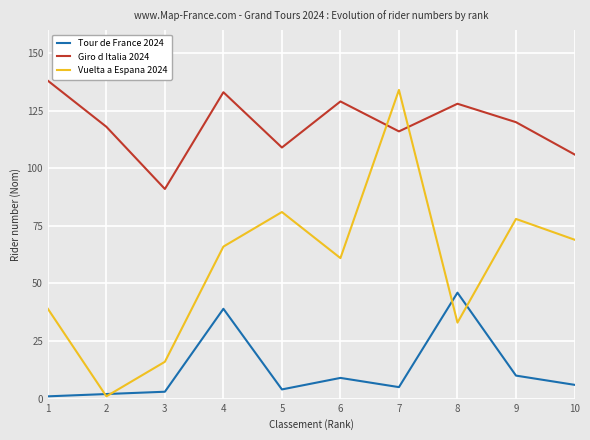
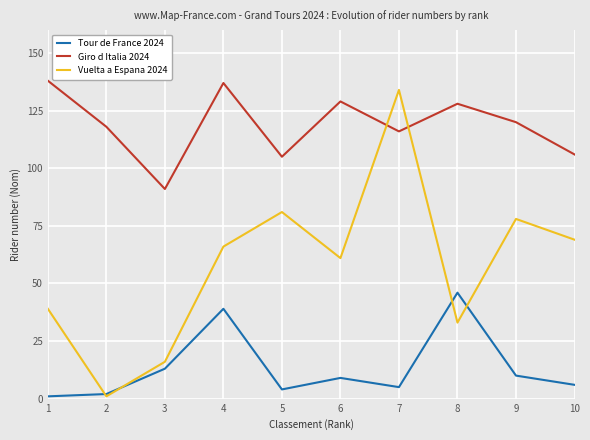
  {
    "Tour de France 2024": {
      "1": 1,
-     "3": 3,
+     "3": 13,
      "4": 39,
      "5": 4,
      "6": 9,
      "7": 5,
      "8": 46,
      "9": 10,
      "10": 6
    },
    "Giro d Italia 2024": {
      "1": 138,
      "2": 118,
      "3": 91,
-     "4": 133,
-     "5": 109,
+     "4": 137,
+     "5": 105,
      "6": 129,
      "7": 116,
      "8": 128,
      "9": 120,
      "10": 106
    },
    "Vuelta a Espana 2024": {
      "1": 39,
      "3": 16,
      "4": 66,
      "5": 81,
      "6": 61,
      "7": 134,
      "8": 33,
      "9": 78,
      "10": 69
    }
  }
